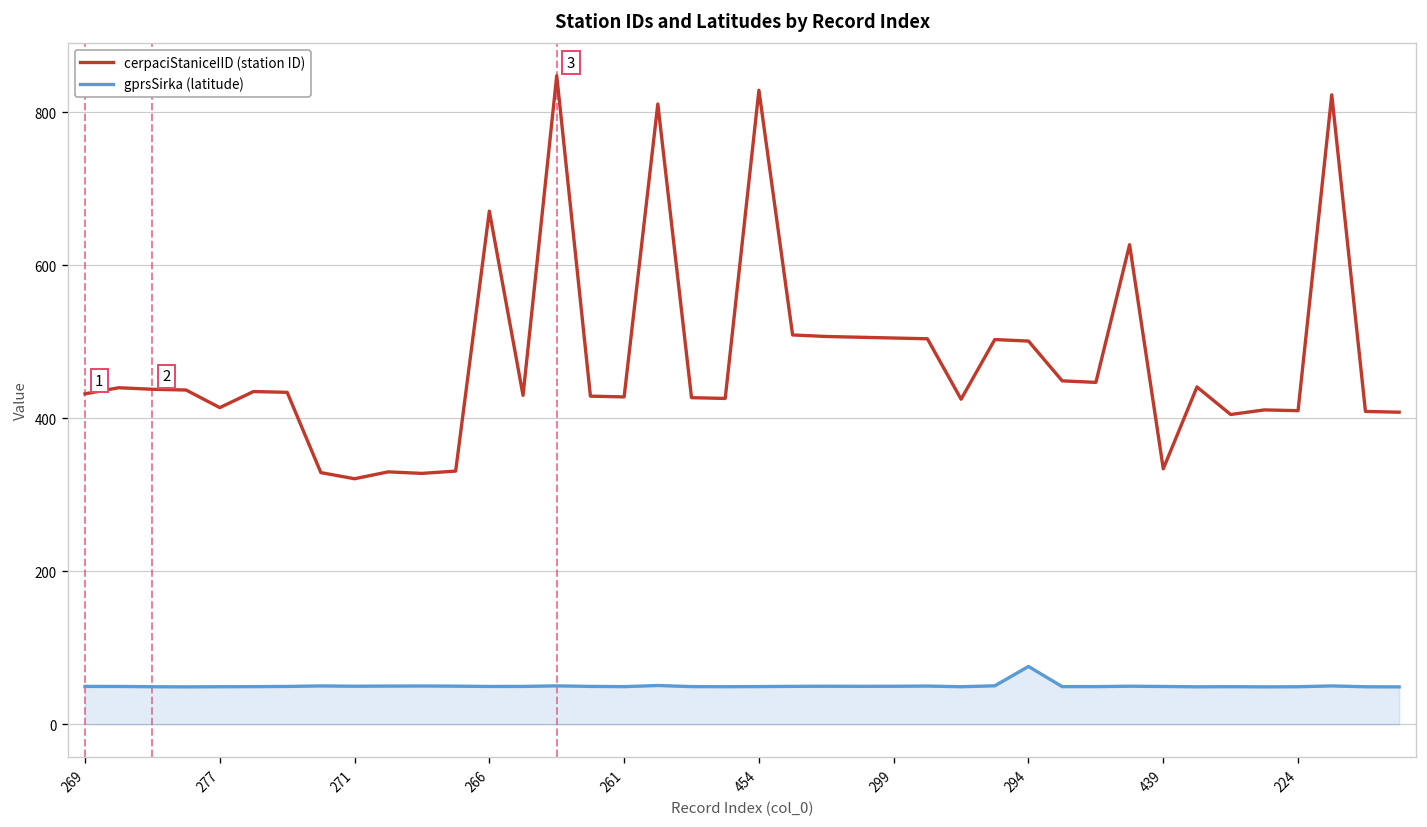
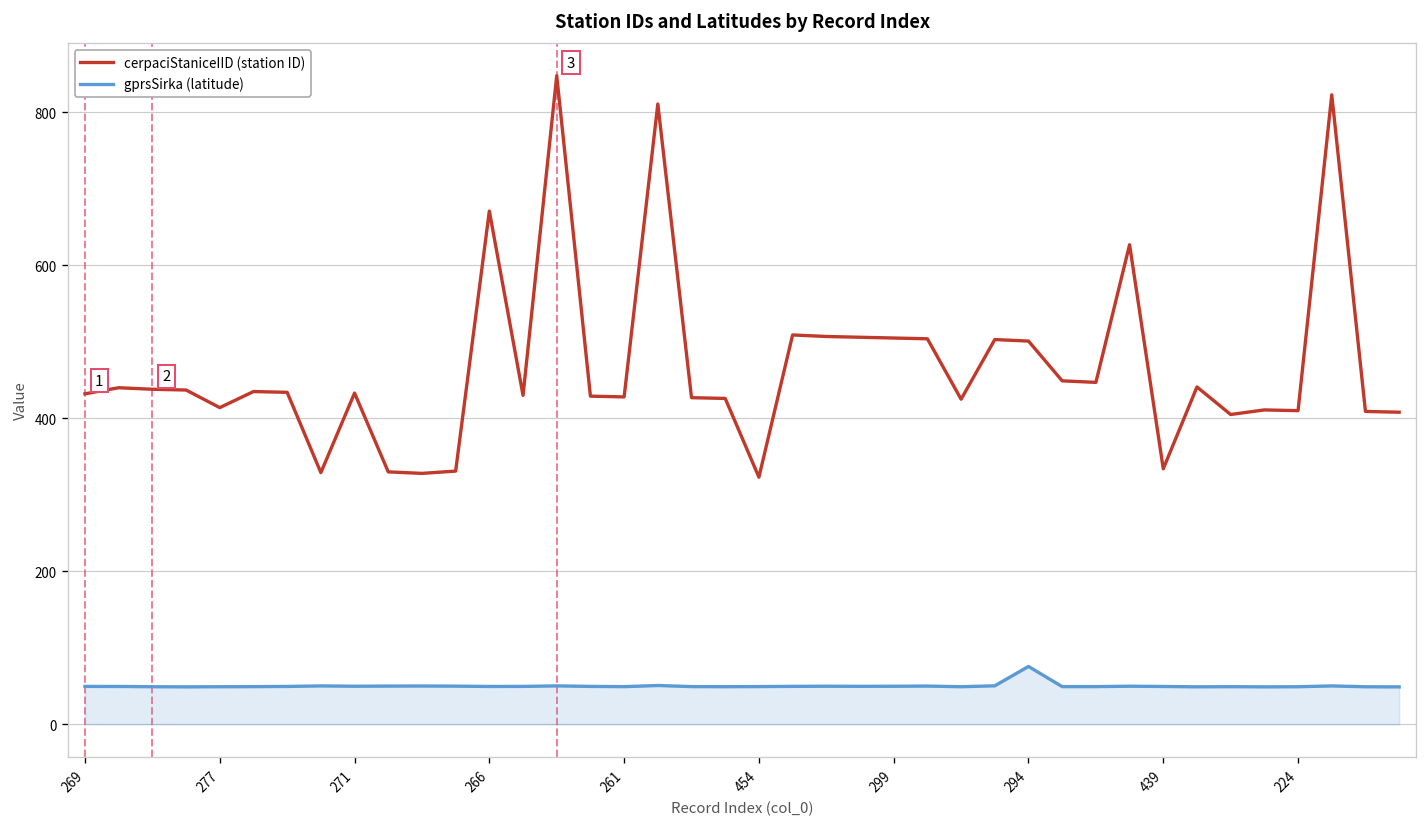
  {
    "cerpaciStaniceIID (station ID)": {
      "277": 410,
-     "271": 320,
+     "271": 430,
      "266": 670,
      "261": 430,
-     "454": 830,
+     "454": 320,
      "299": 510,
      "294": 500,
      "439": 330,
      "224": 410
    },
    "gprsSirka (latitude)": {
      "269": 50,
      "277": 50,
      "271": 50,
      "266": 50,
      "261": 50,
      "454": 50,
      "299": 50,
      "294": 80,
      "439": 50,
      "224": 50
    }
  }
